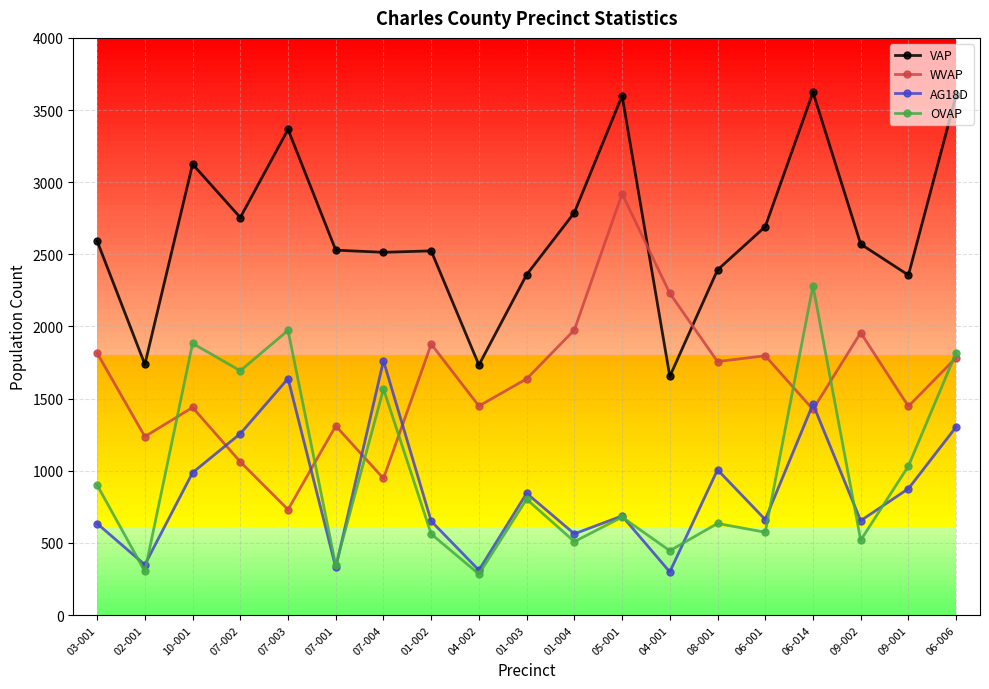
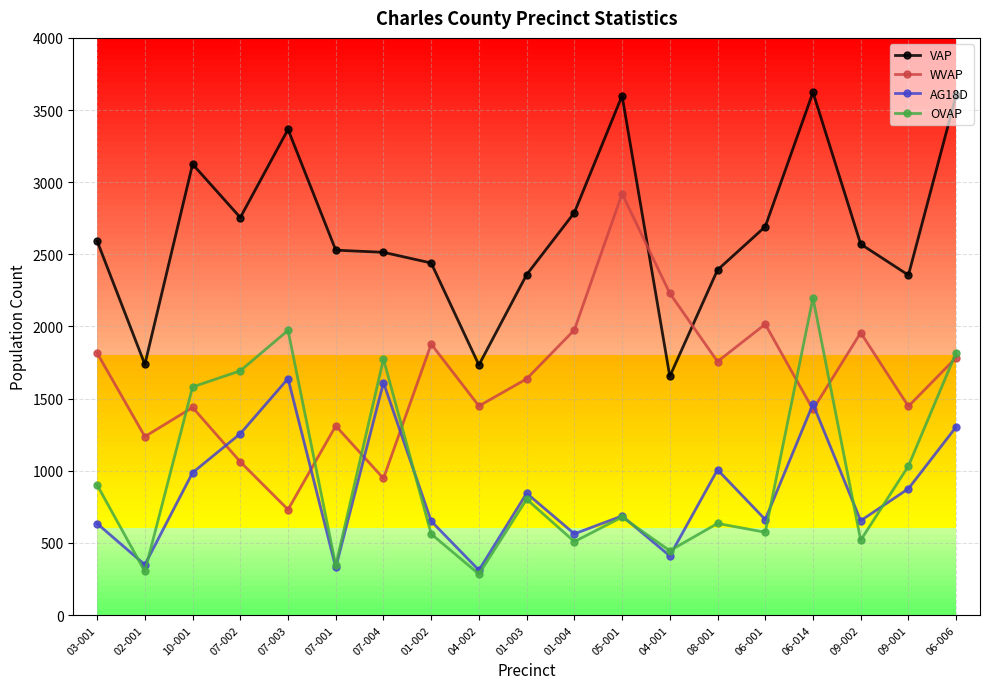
  {
    "VAP": {
      "03-001": 2590,
      "02-001": 1740,
      "10-001": 3130,
      "07-002": 2760,
      "07-003": 3370,
      "07-001": 2530,
      "07-004": 2510,
-     "01-002": 2520,
+     "01-002": 2440,
      "04-002": 1730,
      "01-003": 2360,
      "01-004": 2790,
      "05-001": 3600,
      "04-001": 1650,
      "08-001": 2390,
      "06-001": 2690,
      "06-014": 3620,
      "09-002": 2570,
      "09-001": 2360
    },
    "WVAP": {
      "03-001": 1820,
      "02-001": 1240,
      "10-001": 1440,
      "07-002": 1060,
      "07-003": 730,
      "07-001": 1310,
      "07-004": 950,
      "01-002": 1880,
      "04-002": 1450,
      "01-003": 1640,
      "01-004": 1980,
      "05-001": 2920,
      "04-001": 2230,
      "08-001": 1760,
-     "06-001": 1800,
+     "06-001": 2020,
      "06-014": 1430,
      "09-002": 1960,
      "09-001": 1450,
      "06-006": 1780
    },
    "AG18D": {
      "03-001": 630,
      "02-001": 350,
      "10-001": 990,
      "07-002": 1260,
      "07-003": 1640,
-     "07-004": 1760,
+     "07-004": 1610,
      "01-002": 650,
      "04-002": 310,
      "01-003": 840,
      "01-004": 560,
-     "04-001": 300,
+     "04-001": 410,
      "08-001": 1010,
      "06-001": 660,
      "06-014": 1460,
      "09-002": 650,
      "09-001": 880,
      "06-006": 1300
    },
    "OVAP": {
      "03-001": 900,
      "02-001": 300,
-     "10-001": 1880,
+     "10-001": 1580,
      "07-002": 1690,
      "07-003": 1970,
-     "07-004": 1570,
+     "07-004": 1770,
      "01-002": 560,
      "04-002": 280,
      "01-003": 800,
      "01-004": 510,
      "04-001": 450,
      "08-001": 640,
      "06-001": 570,
-     "06-014": 2280,
+     "06-014": 2200,
      "09-002": 520,
      "09-001": 1030,
      "06-006": 1820
    }
  }
